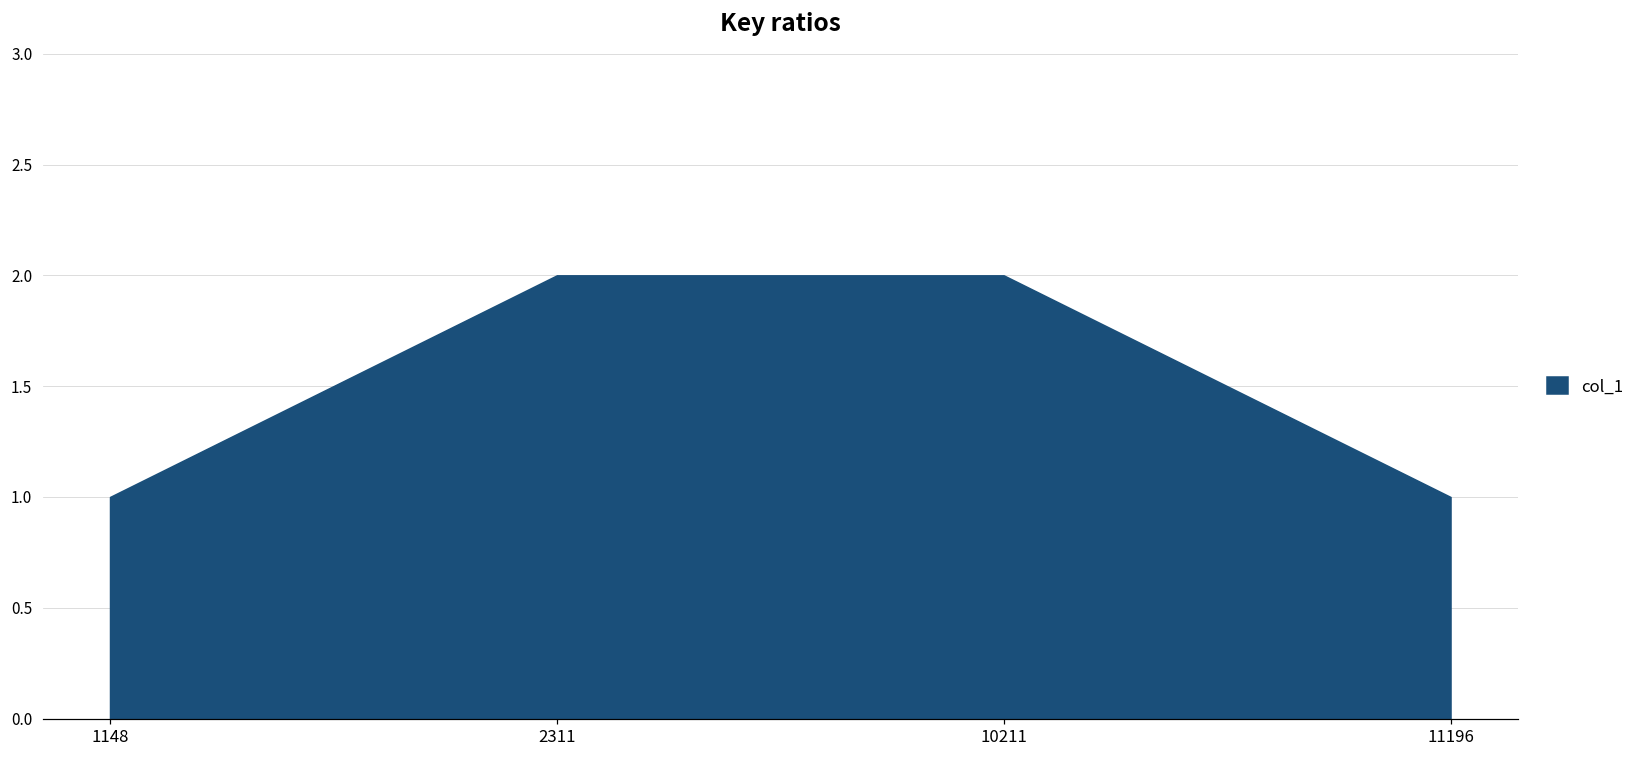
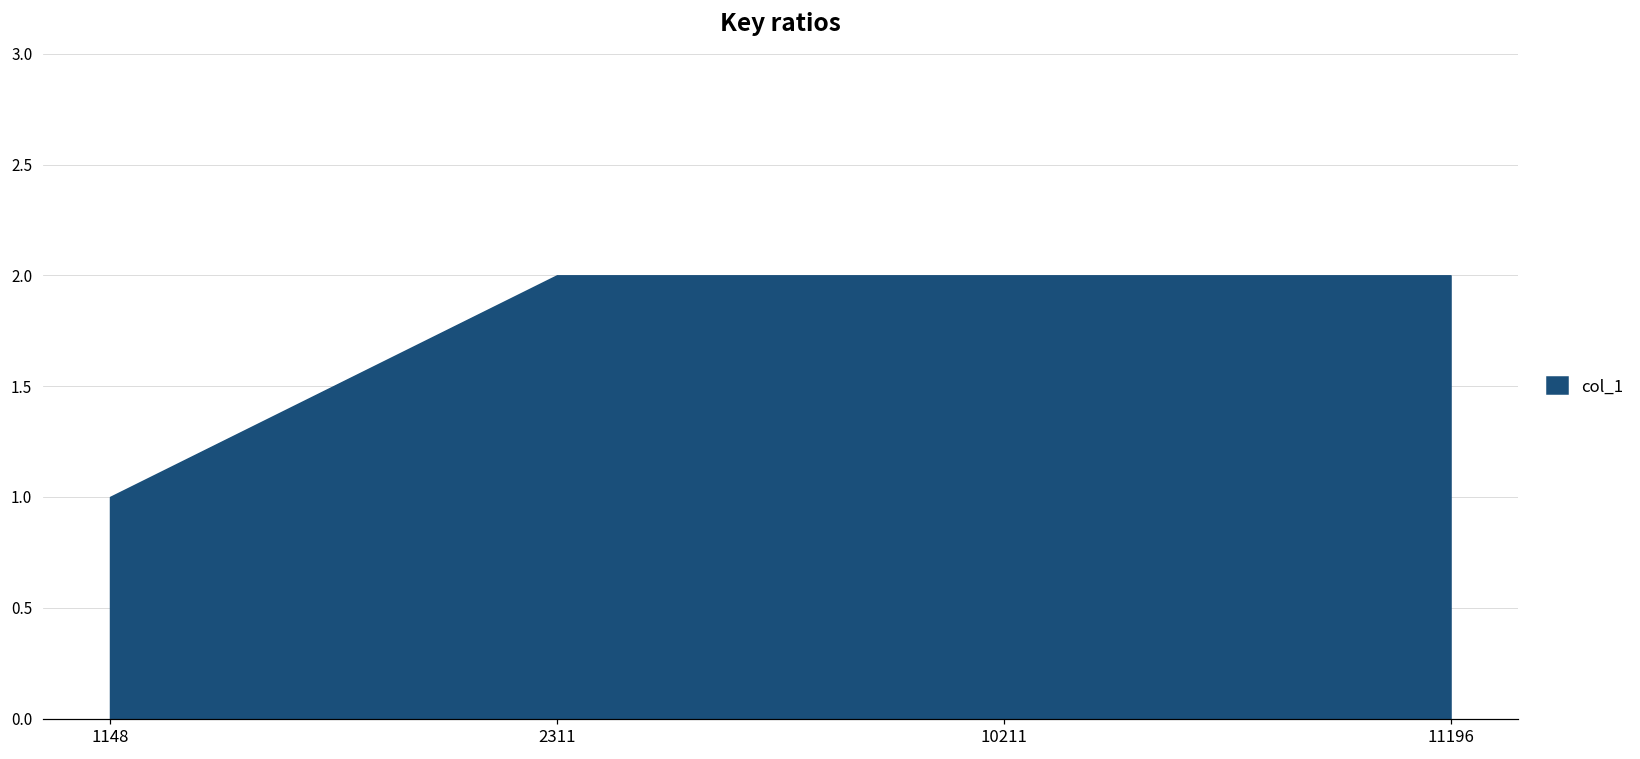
  {
    "1148": 1,
    "2311": 2,
    "10211": 2,
-   "11196": 1
+   "11196": 2
  }
